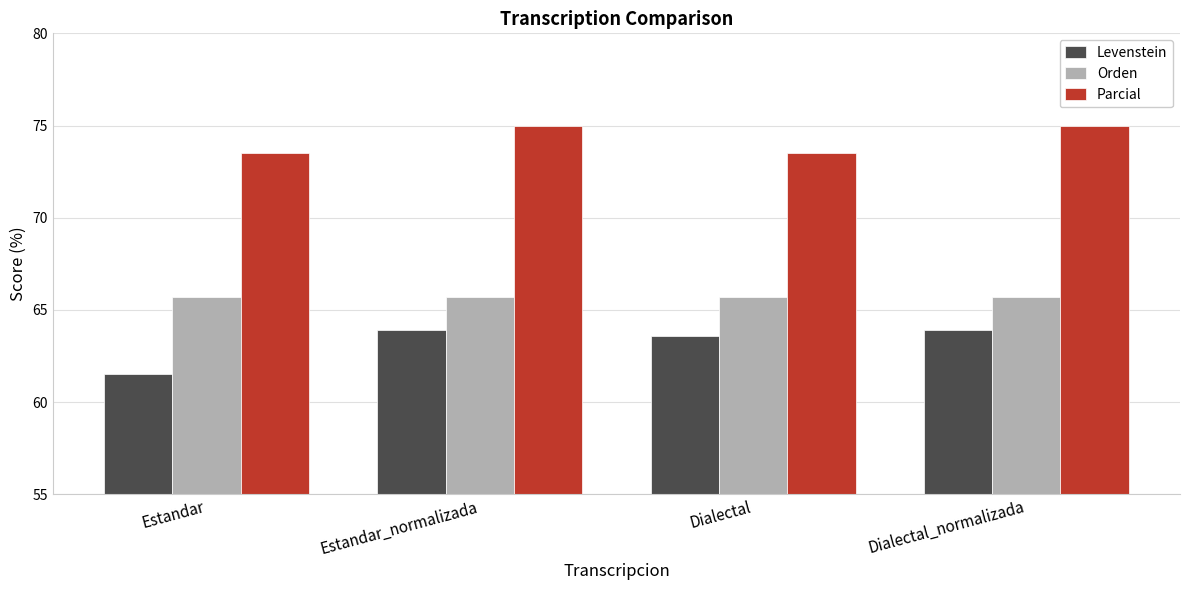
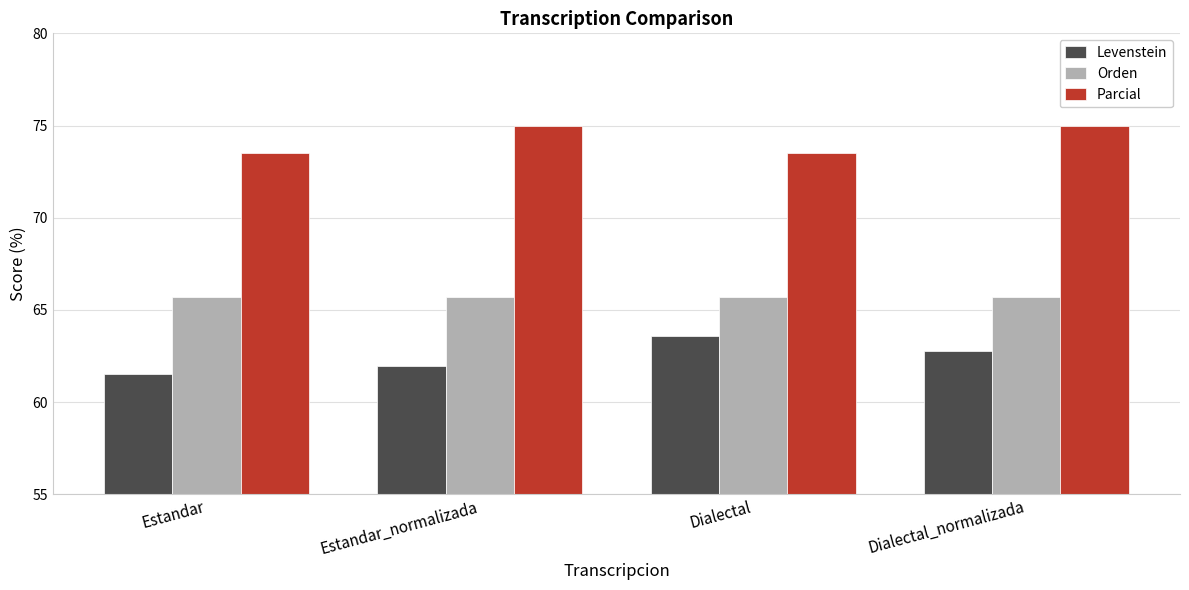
  {
    "Levenstein": {
      "Estandar": 61.5,
-     "Estandar_normalizada": 63.9,
+     "Estandar_normalizada": 61.9,
      "Dialectal": 63.6,
-     "Dialectal_normalizada": 63.9
+     "Dialectal_normalizada": 62.7
    },
    "Orden": {
      "Estandar": 65.7,
      "Estandar_normalizada": 65.7,
      "Dialectal": 65.7,
      "Dialectal_normalizada": 65.7
    },
    "Parcial": {
      "Estandar": 73.5,
      "Estandar_normalizada": 75.0,
      "Dialectal": 73.5,
      "Dialectal_normalizada": 75.0
    }
  }
